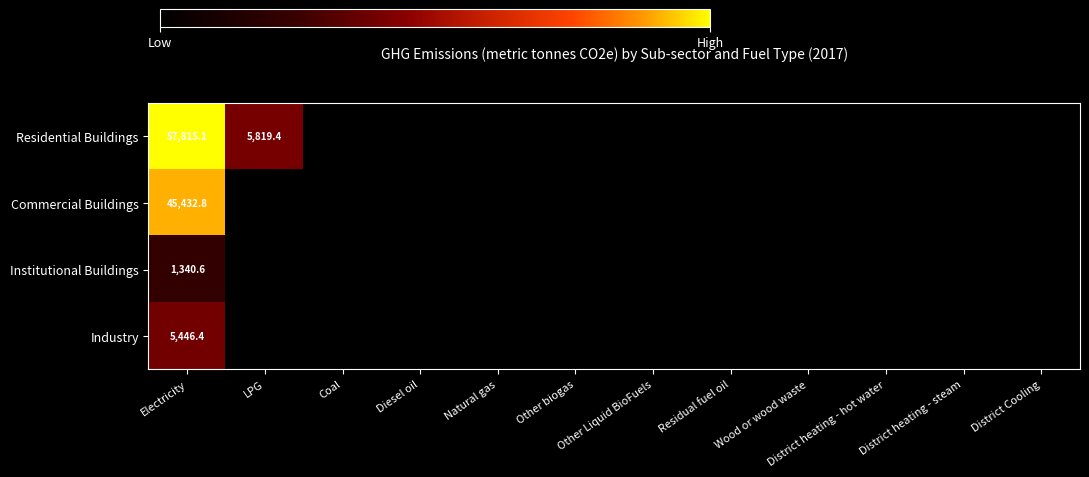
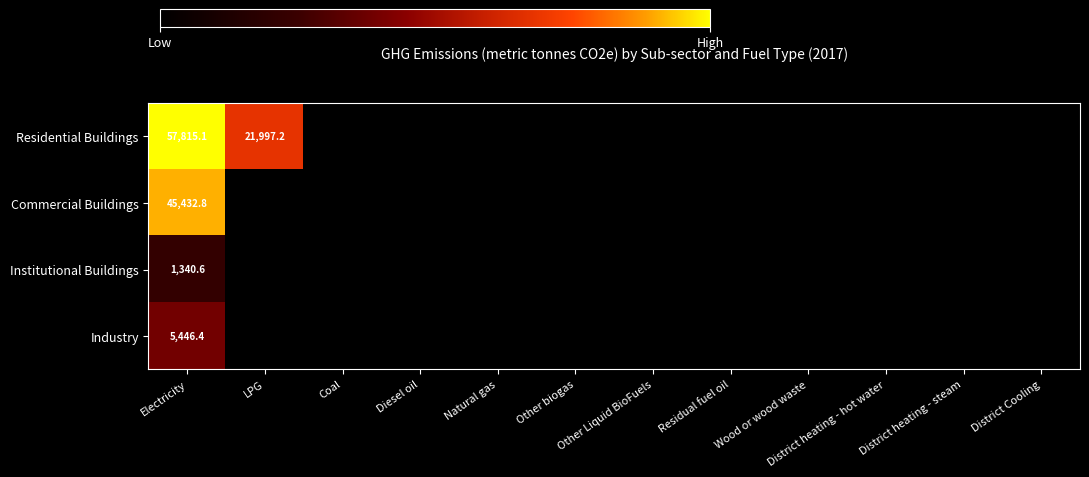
  {
    "Residential Buildings": {
      "Electricity": "57,815.1",
-     "LPG": "5,819.4"
+     "LPG": "21,997.2"
    },
    "Commercial Buildings": {
      "Electricity": "45,432.8"
    },
    "Institutional Buildings": {
      "Electricity": "1,340.6"
    },
    "Industry": {
      "Electricity": "5,446.4"
    }
  }
